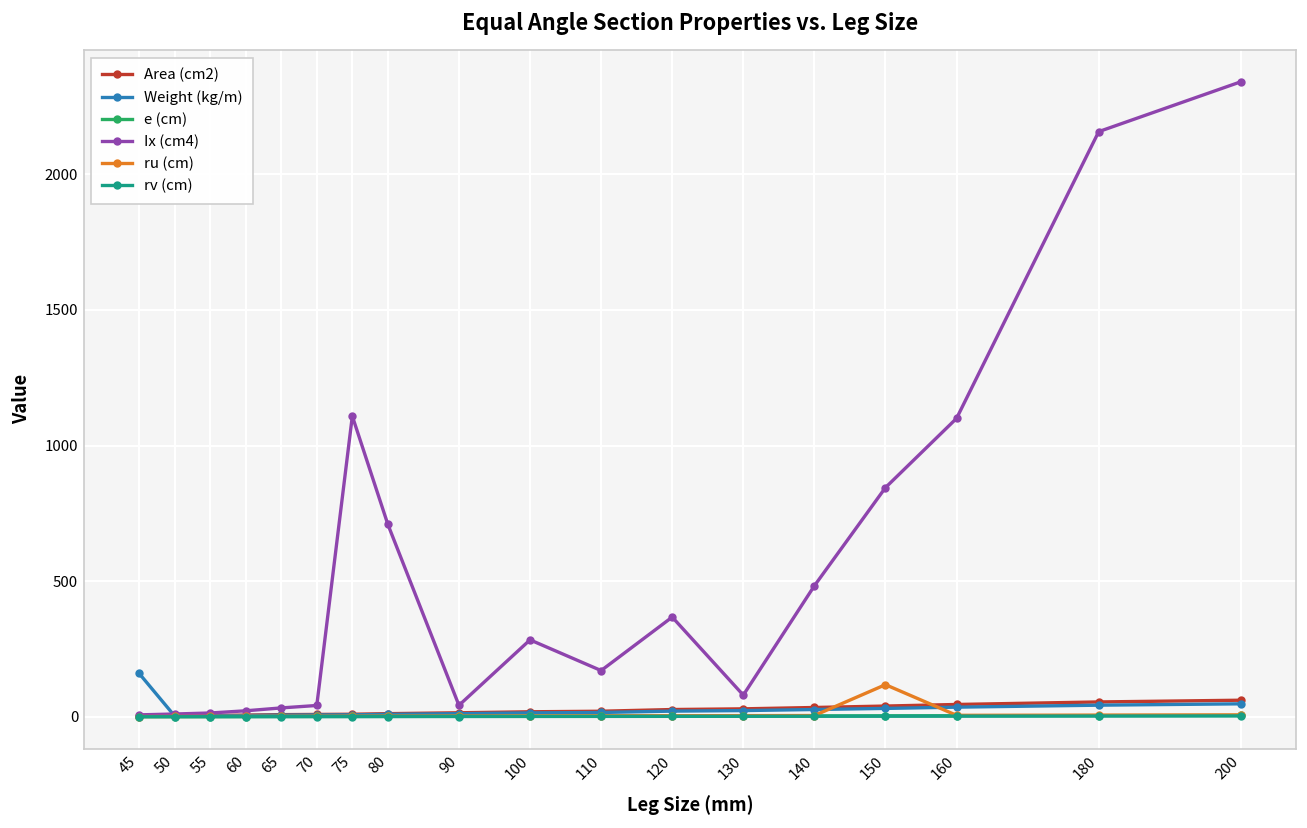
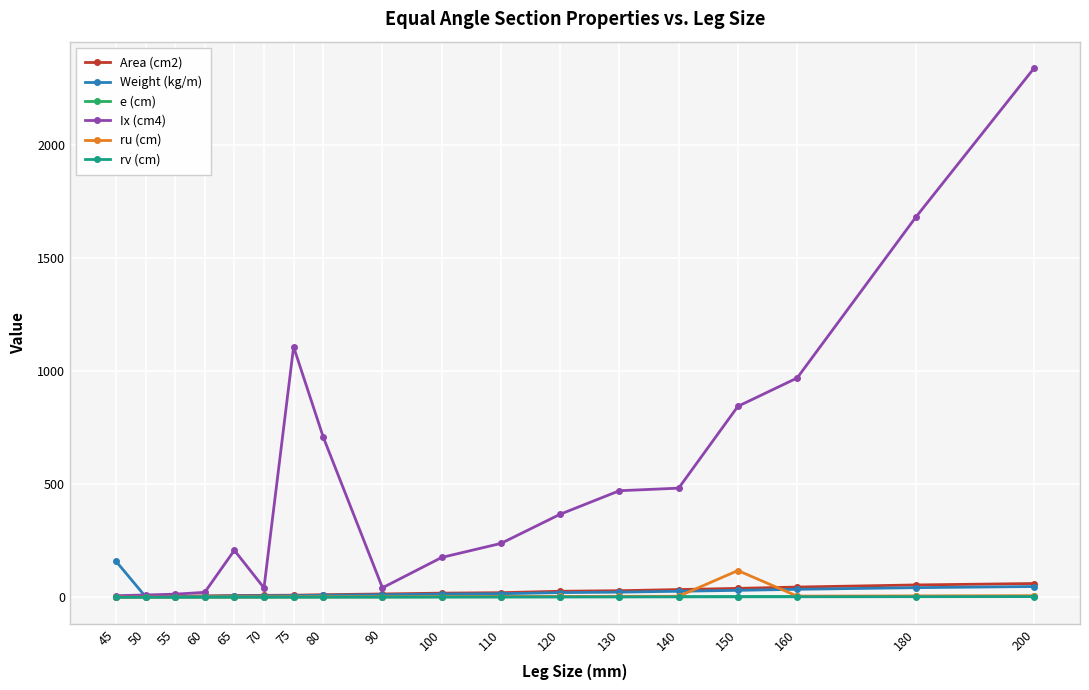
  {
    "Area (cm2)": {
      "180": 60,
      "200": 60
    },
    "Weight (kg/m)": {
      "45": 160,
      "180": 40,
      "200": 50
    },
    "Ix (cm4)": {
      "60": 20,
-     "65": 30,
+     "65": 210,
      "70": 40,
      "75": 1110,
      "80": 710,
      "90": 40,
-     "100": 280,
-     "110": 170,
+     "100": 180,
+     "110": 240,
      "120": 370,
-     "130": 80,
+     "130": 470,
      "140": 480,
      "150": 850,
-     "160": 1100,
-     "180": 2160,
+     "160": 970,
+     "180": 1680,
      "200": 2340
    },
    "ru (cm)": {
      "150": 120
    }
  }
